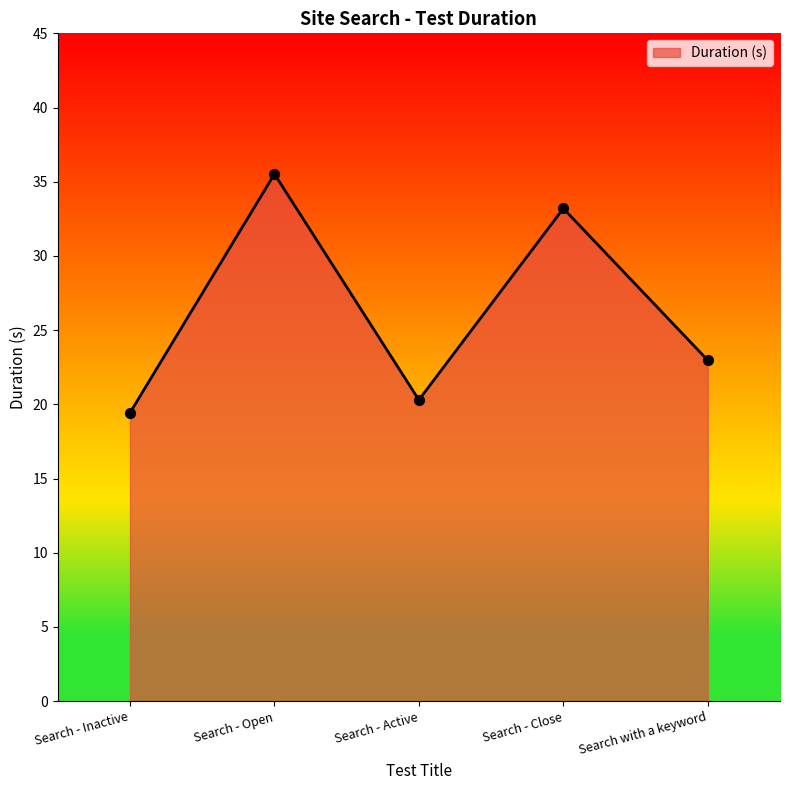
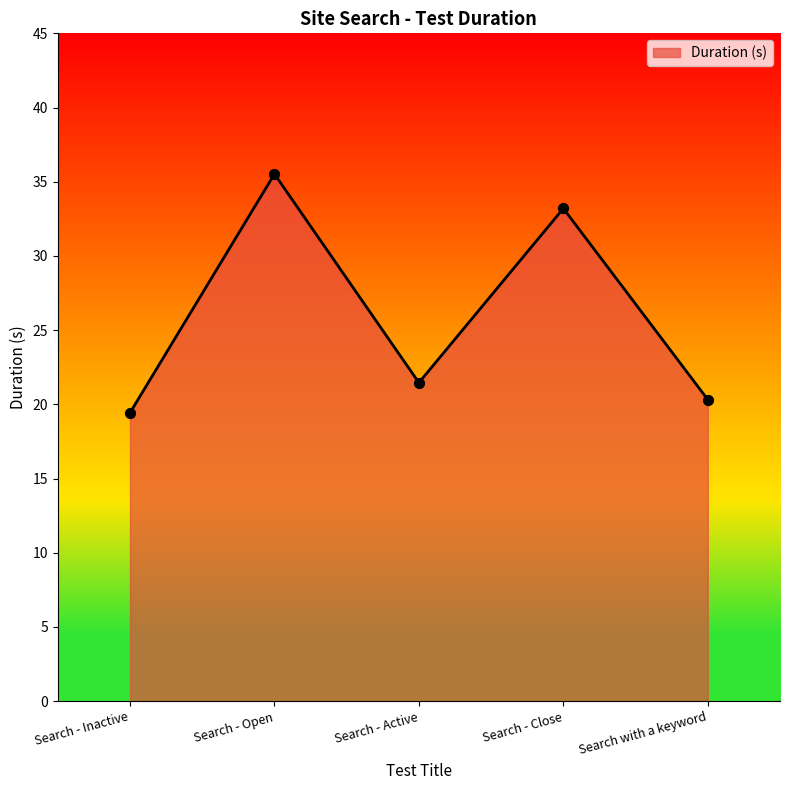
  {
    "Search - Inactive": 19.4,
    "Search - Open": 35.5,
-   "Search - Active": 20.3,
+   "Search - Active": 21.5,
    "Search - Close": 33.2,
-   "Search with a keyword": 23.0
+   "Search with a keyword": 20.3
  }
